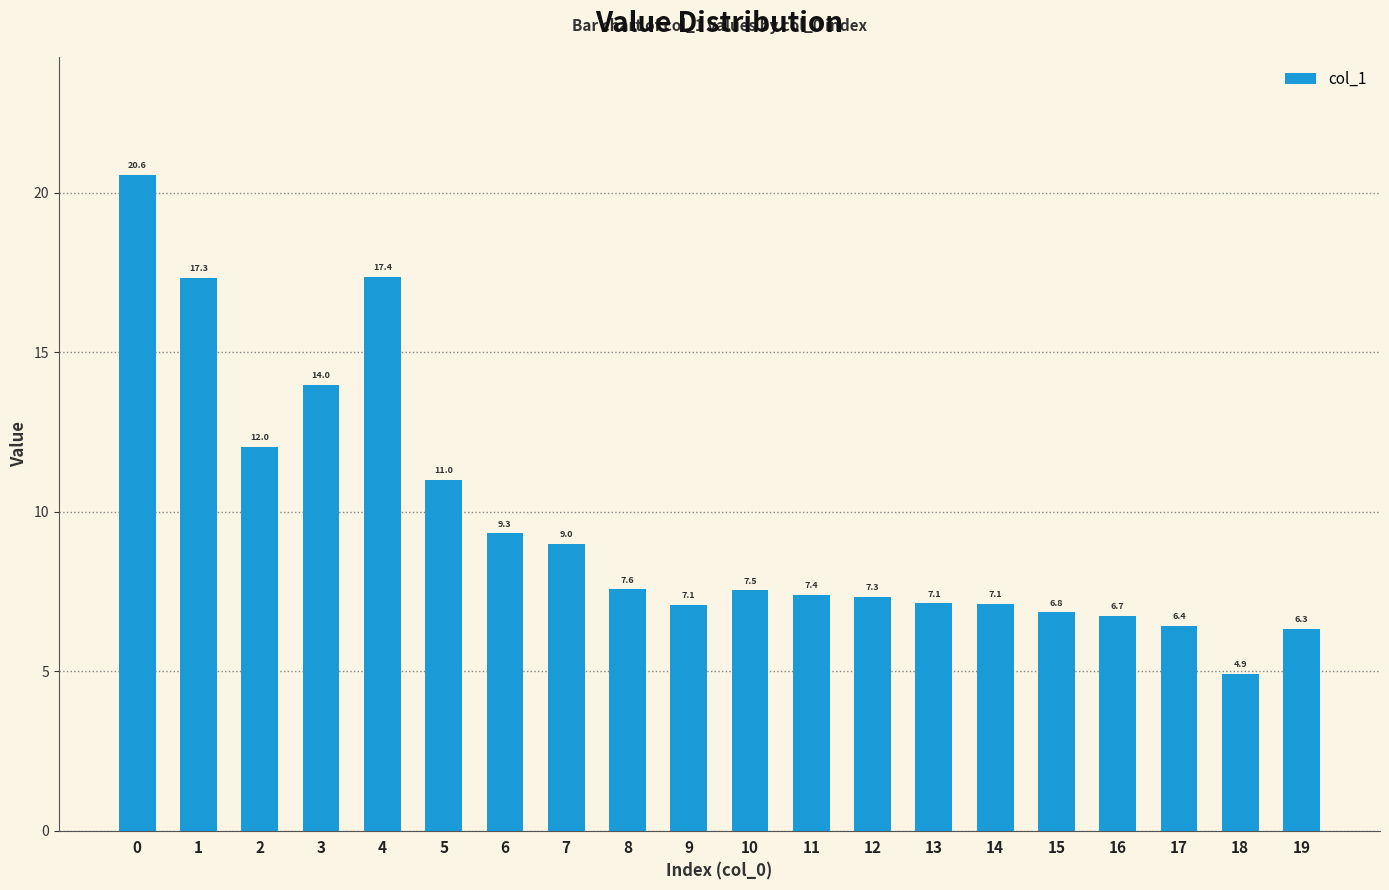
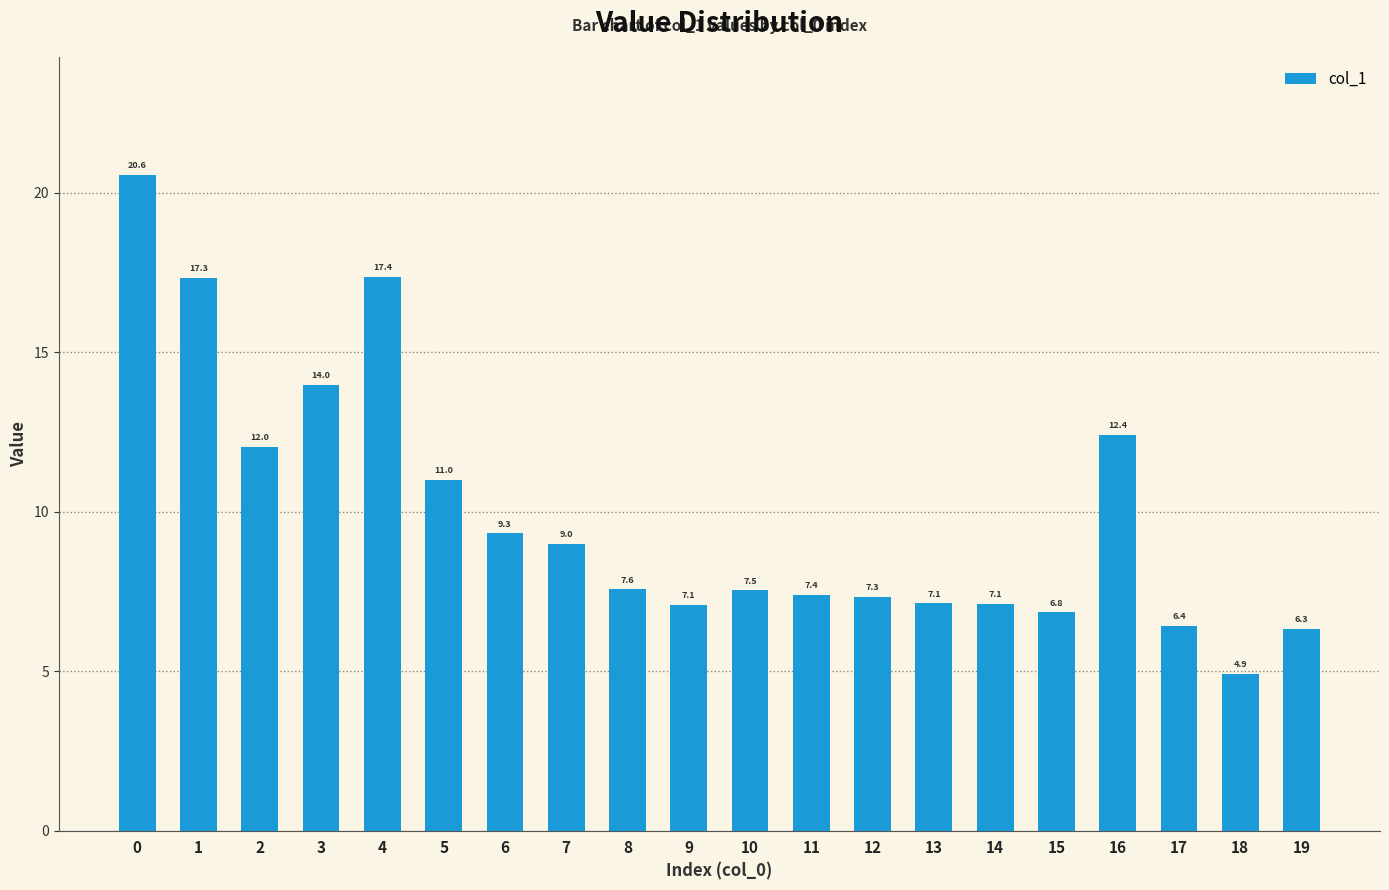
  {
    "0": 20.6,
    "1": 17.3,
    "2": 12.0,
    "3": 14.0,
    "4": 17.4,
    "5": 11.0,
    "6": 9.3,
    "7": 9.0,
    "8": 7.6,
    "9": 7.1,
    "10": 7.5,
    "11": 7.4,
    "12": 7.3,
    "13": 7.1,
    "14": 7.1,
    "15": 6.8,
-   "16": 6.7,
+   "16": 12.4,
    "17": 6.4,
    "18": 4.9,
    "19": 6.3
  }
